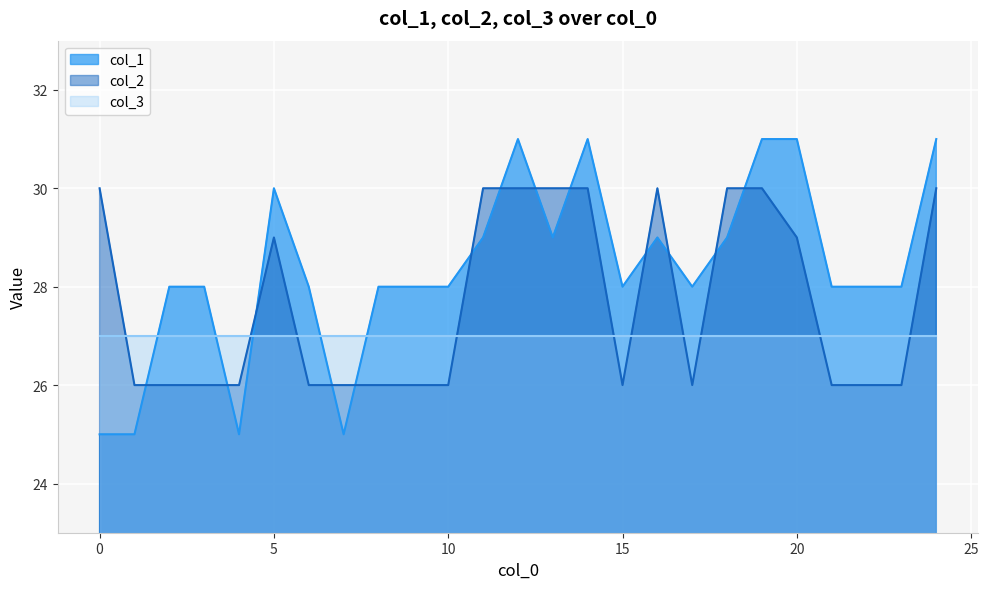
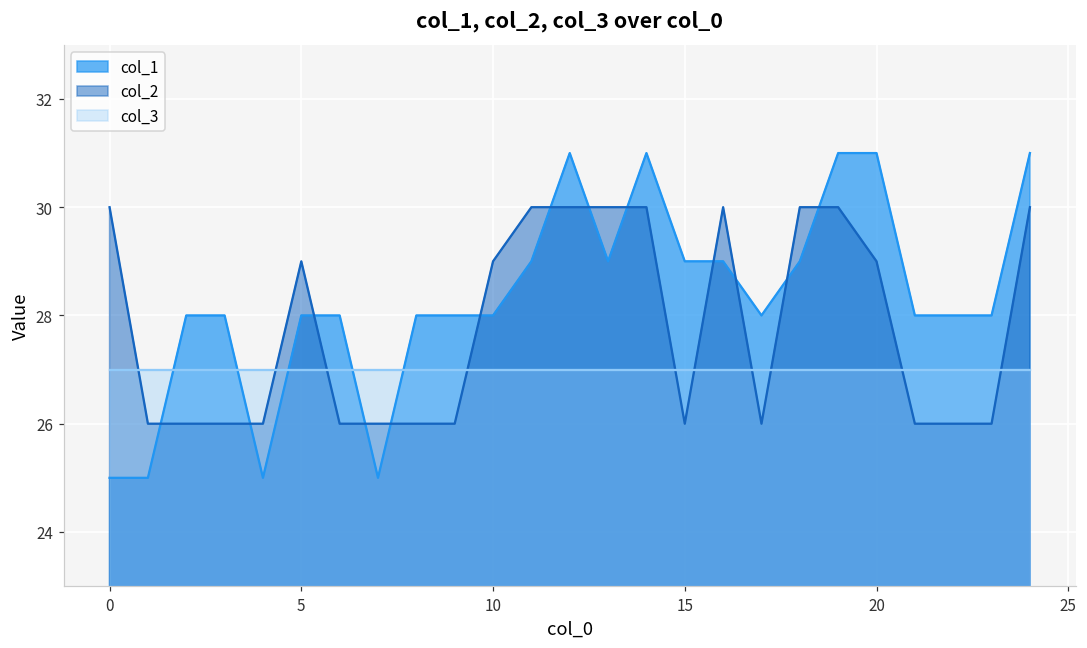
  {
    "col_1": {
      "0": 25,
-     "5": 30,
+     "5": 28,
      "10": 28,
-     "15": 28,
+     "15": 29,
      "20": 31
    },
    "col_2": {
      "0": 30,
      "5": 29,
-     "10": 26,
+     "10": 29,
      "15": 26,
      "20": 29
    },
    "col_3": {
      "0": 27,
      "5": 27,
      "10": 27,
      "15": 27,
      "20": 27
    }
  }
